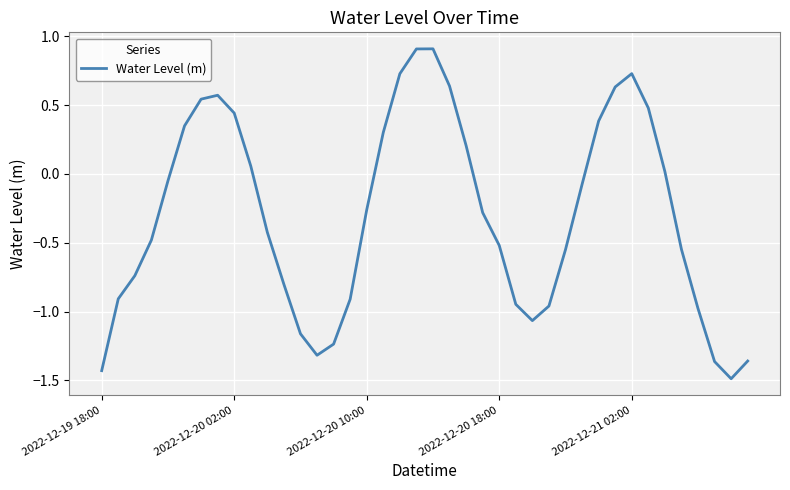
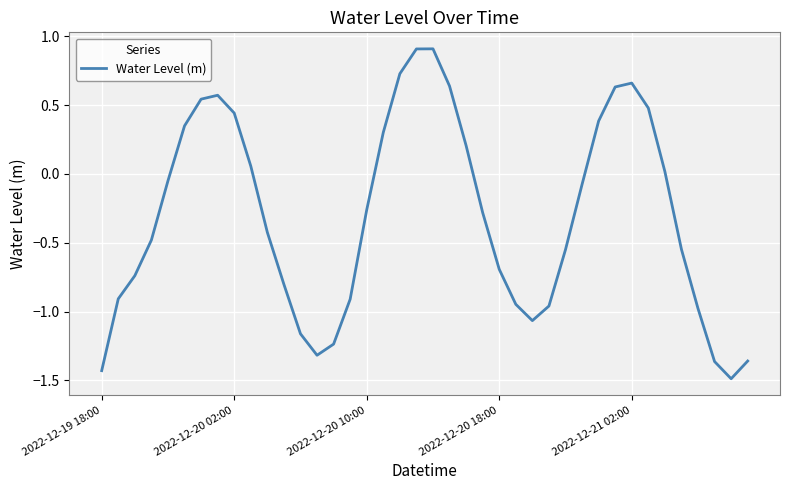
  {
    "2022-12-19 18:00": -1.43,
    "2022-12-20 02:00": 0.44,
    "2022-12-20 10:00": -0.26,
-   "2022-12-20 18:00": -0.52,
-   "2022-12-21 02:00": 0.73
+   "2022-12-20 18:00": -0.69,
+   "2022-12-21 02:00": 0.66
  }
